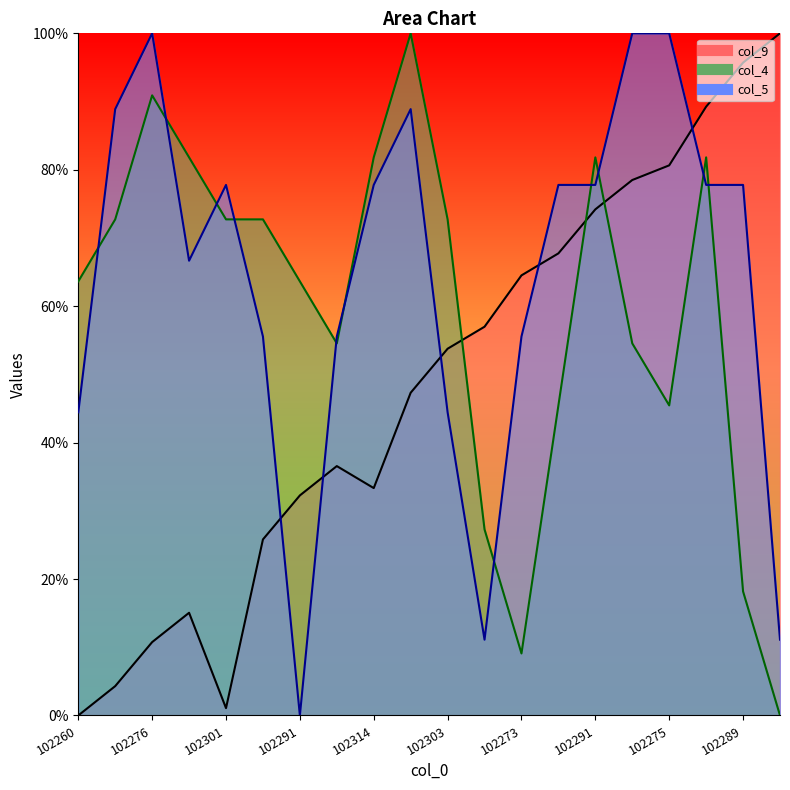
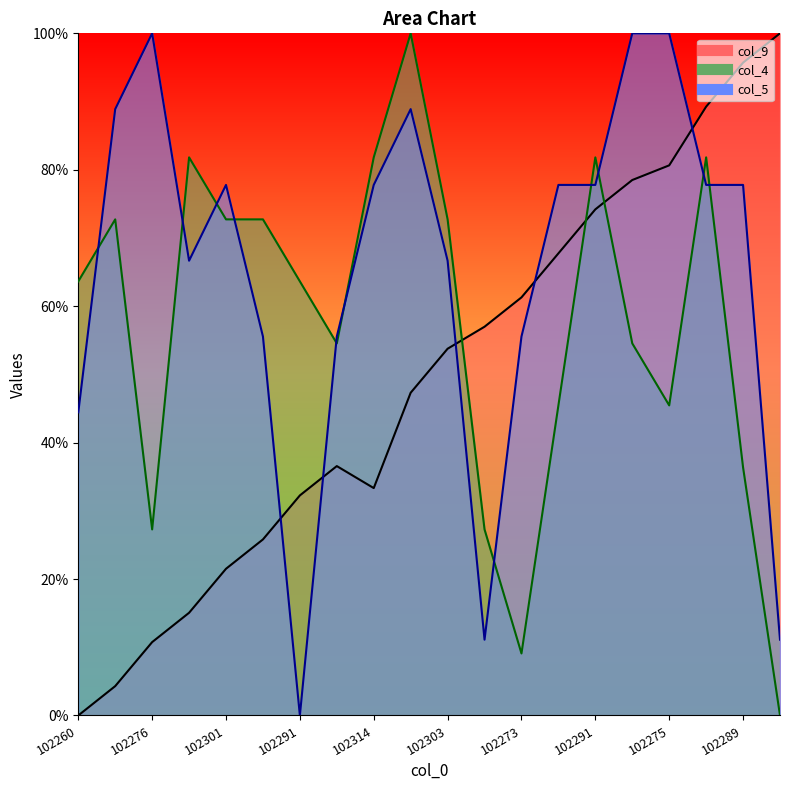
  {
    "col_9": {
      "102260": "0%",
      "102276": "11%",
-     "102301": "1%",
+     "102301": "22%",
      "102314": "33%",
      "102303": "54%",
-     "102273": "65%",
+     "102273": "61%",
      "102275": "81%"
    },
    "col_4": {
      "102260": "64%",
-     "102276": "91%",
+     "102276": "27%",
      "102301": "73%",
      "102314": "82%",
      "102303": "73%",
      "102273": "9%",
      "102275": "45%",
-     "102289": "18%"
+     "102289": "36%"
    },
    "col_5": {
      "102260": "44%",
      "102276": "100%",
      "102301": "78%",
      "102314": "78%",
-     "102303": "44%",
+     "102303": "67%",
      "102273": "56%",
      "102275": "100%",
      "102289": "78%"
    }
  }
